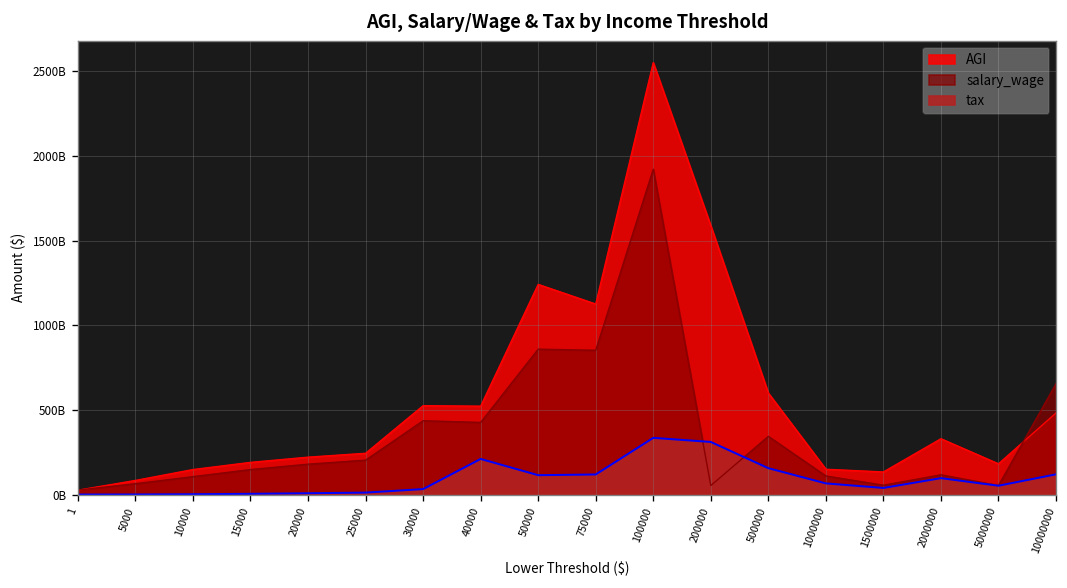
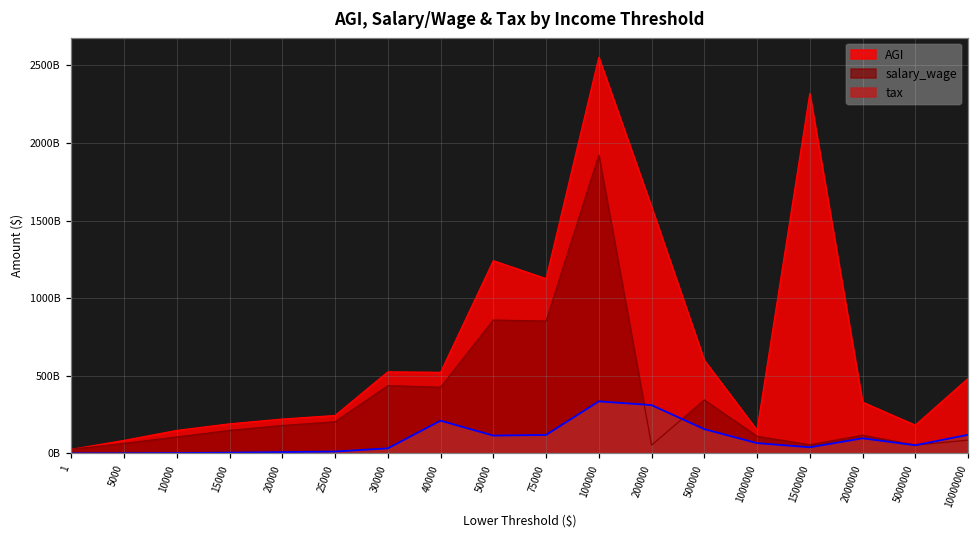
  {
    "AGI": {
      "5000": 80000000000,
      "10000": 150000000000,
      "15000": 190000000000,
      "20000": 220000000000,
      "25000": 240000000000,
      "30000": 530000000000,
      "40000": 520000000000,
      "50000": 1240000000000,
      "75000": 1130000000000,
      "100000": 2550000000000,
      "200000": 1590000000000,
      "500000": 600000000000,
      "1000000": 150000000000,
-     "1500000": 130000000000,
+     "1500000": 2320000000000,
      "2000000": 330000000000,
      "5000000": 180000000000,
      "10000000": 480000000000
    },
    "salary_wage": {
      "5000": 60000000000,
      "10000": 110000000000,
      "15000": 150000000000,
      "20000": 180000000000,
      "25000": 200000000000,
      "30000": 440000000000,
      "40000": 430000000000,
      "50000": 860000000000,
      "75000": 850000000000,
      "100000": 1920000000000,
      "200000": 50000000000,
      "500000": 340000000000,
      "1000000": 110000000000,
      "2000000": 120000000000,
-     "10000000": 660000000000
+     "10000000": 80000000000
    },
    "tax": {
      "1": 0,
      "5000": 0,
      "10000": 0,
      "15000": 0,
      "20000": 10000000000,
      "25000": 10000000000,
      "30000": 30000000000,
      "40000": 210000000000,
      "50000": 110000000000,
      "75000": 120000000000,
      "100000": 330000000000,
      "200000": 310000000000,
      "500000": 160000000000,
      "1000000": 70000000000,
      "2000000": 100000000000,
      "10000000": 120000000000
    }
  }
